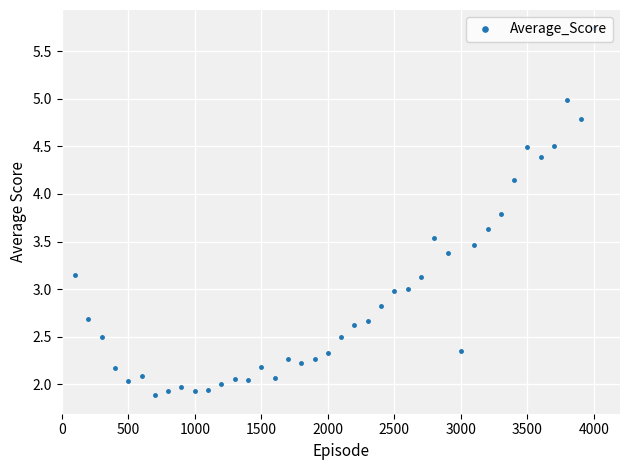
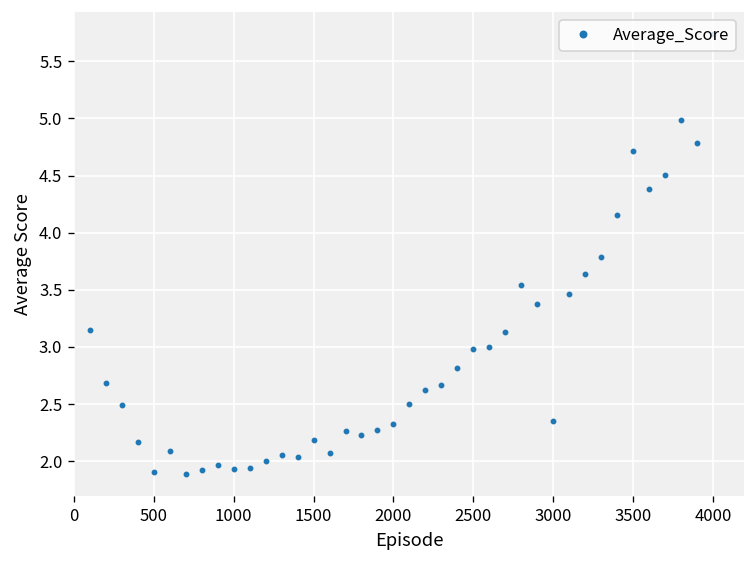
  {
-   "500": 2.0,
+   "500": 1.9,
    "1000": 1.9,
    "1500": 2.2,
    "2000": 2.3,
    "2500": 3.0,
    "3000": 2.3,
-   "3500": 4.5
+   "3500": 4.7
  }
